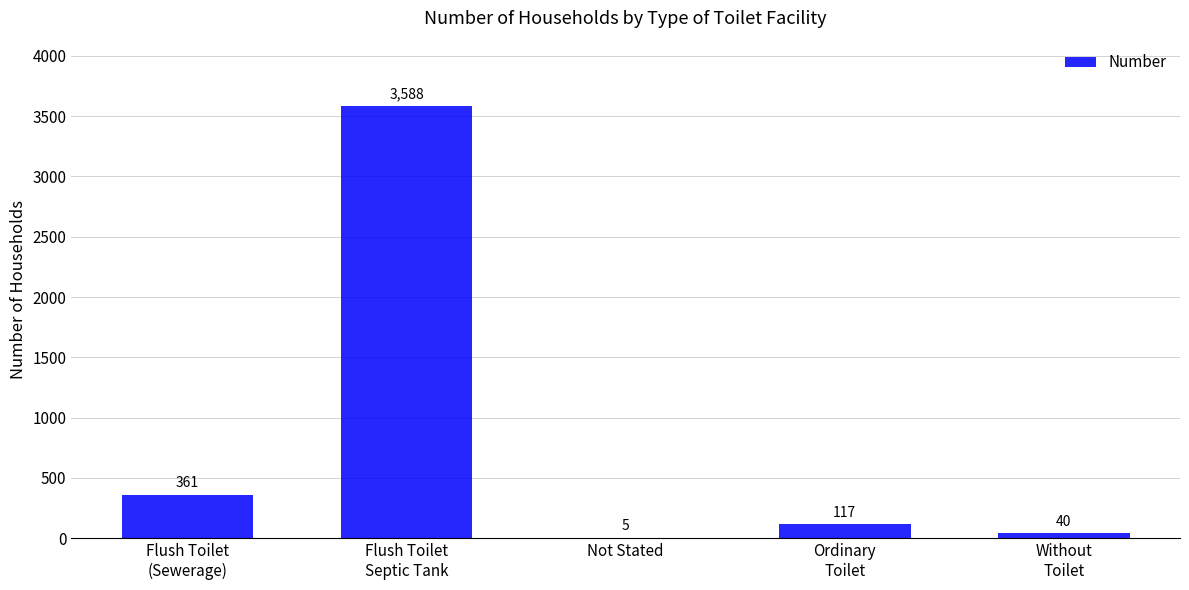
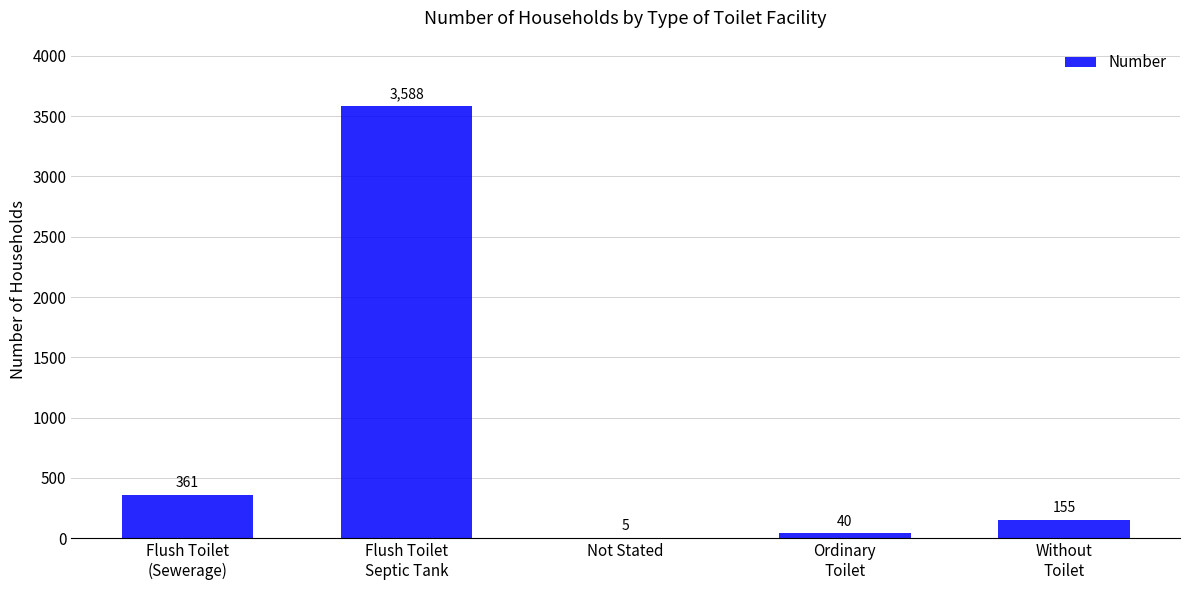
  {
    "Flush Toilet (Sewerage)": "361",
    "Flush Toilet Septic Tank": "3,588",
    "Not Stated": "5",
-   "Ordinary Toilet": "117",
-   "Without Toilet": "40"
+   "Ordinary Toilet": "40",
+   "Without Toilet": "155"
  }
